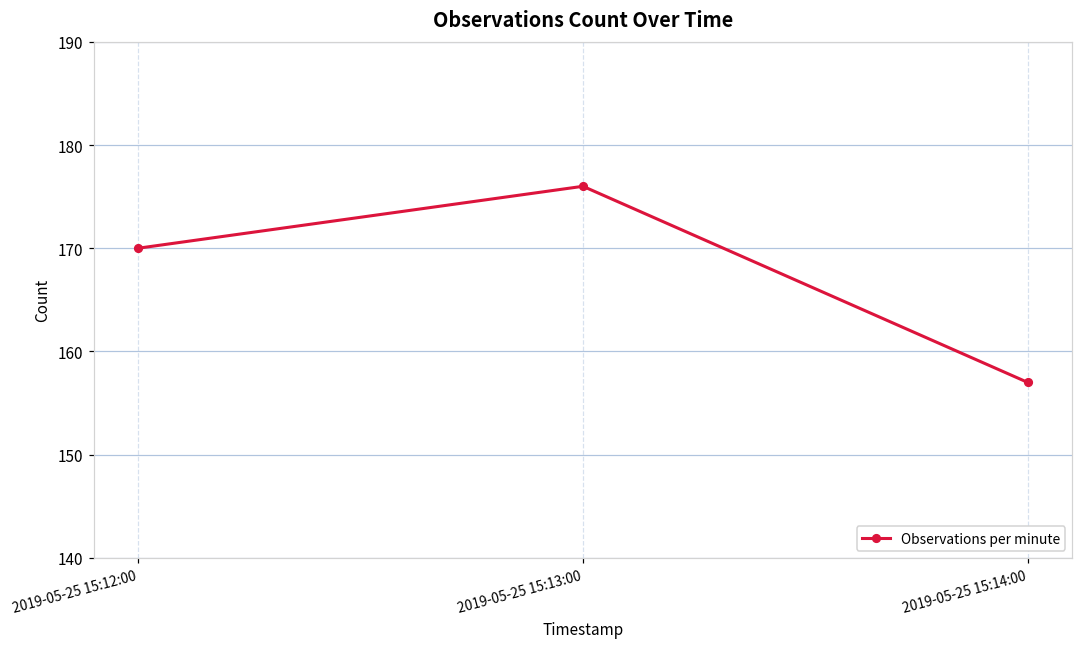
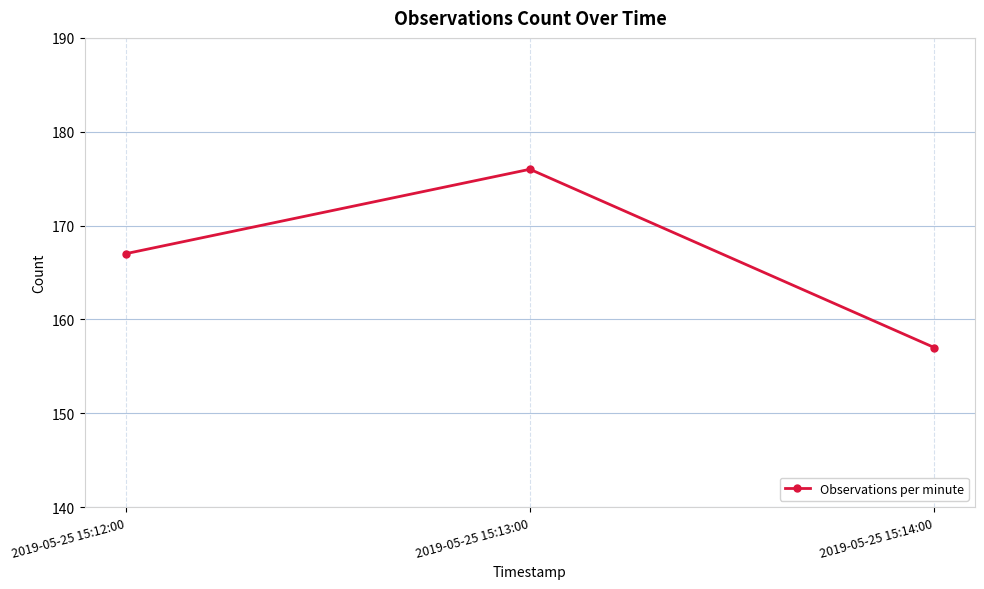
  {
-   "2019-05-25 15:12:00": 170,
+   "2019-05-25 15:12:00": 167,
    "2019-05-25 15:13:00": 176,
    "2019-05-25 15:14:00": 157
  }
